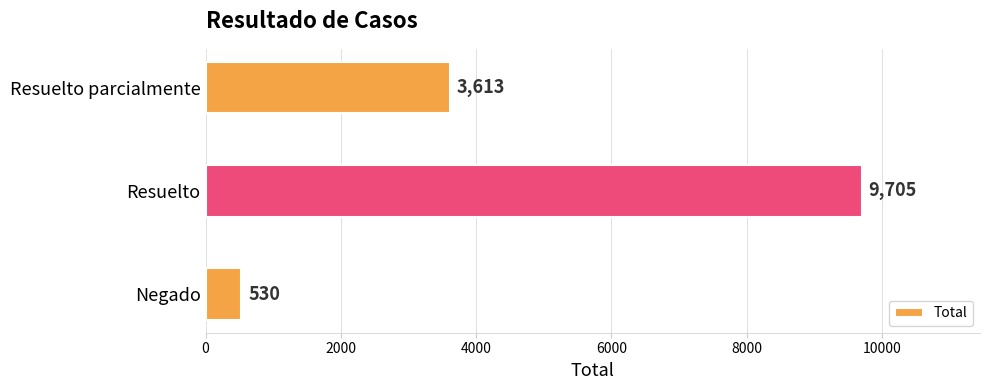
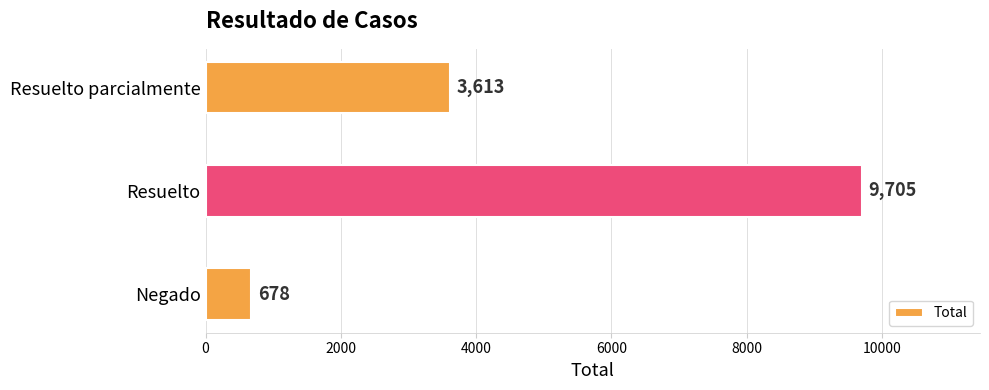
  {
    "Resuelto parcialmente": "3,613",
    "Resuelto": "9,705",
-   "Negado": "530"
+   "Negado": "678"
  }
